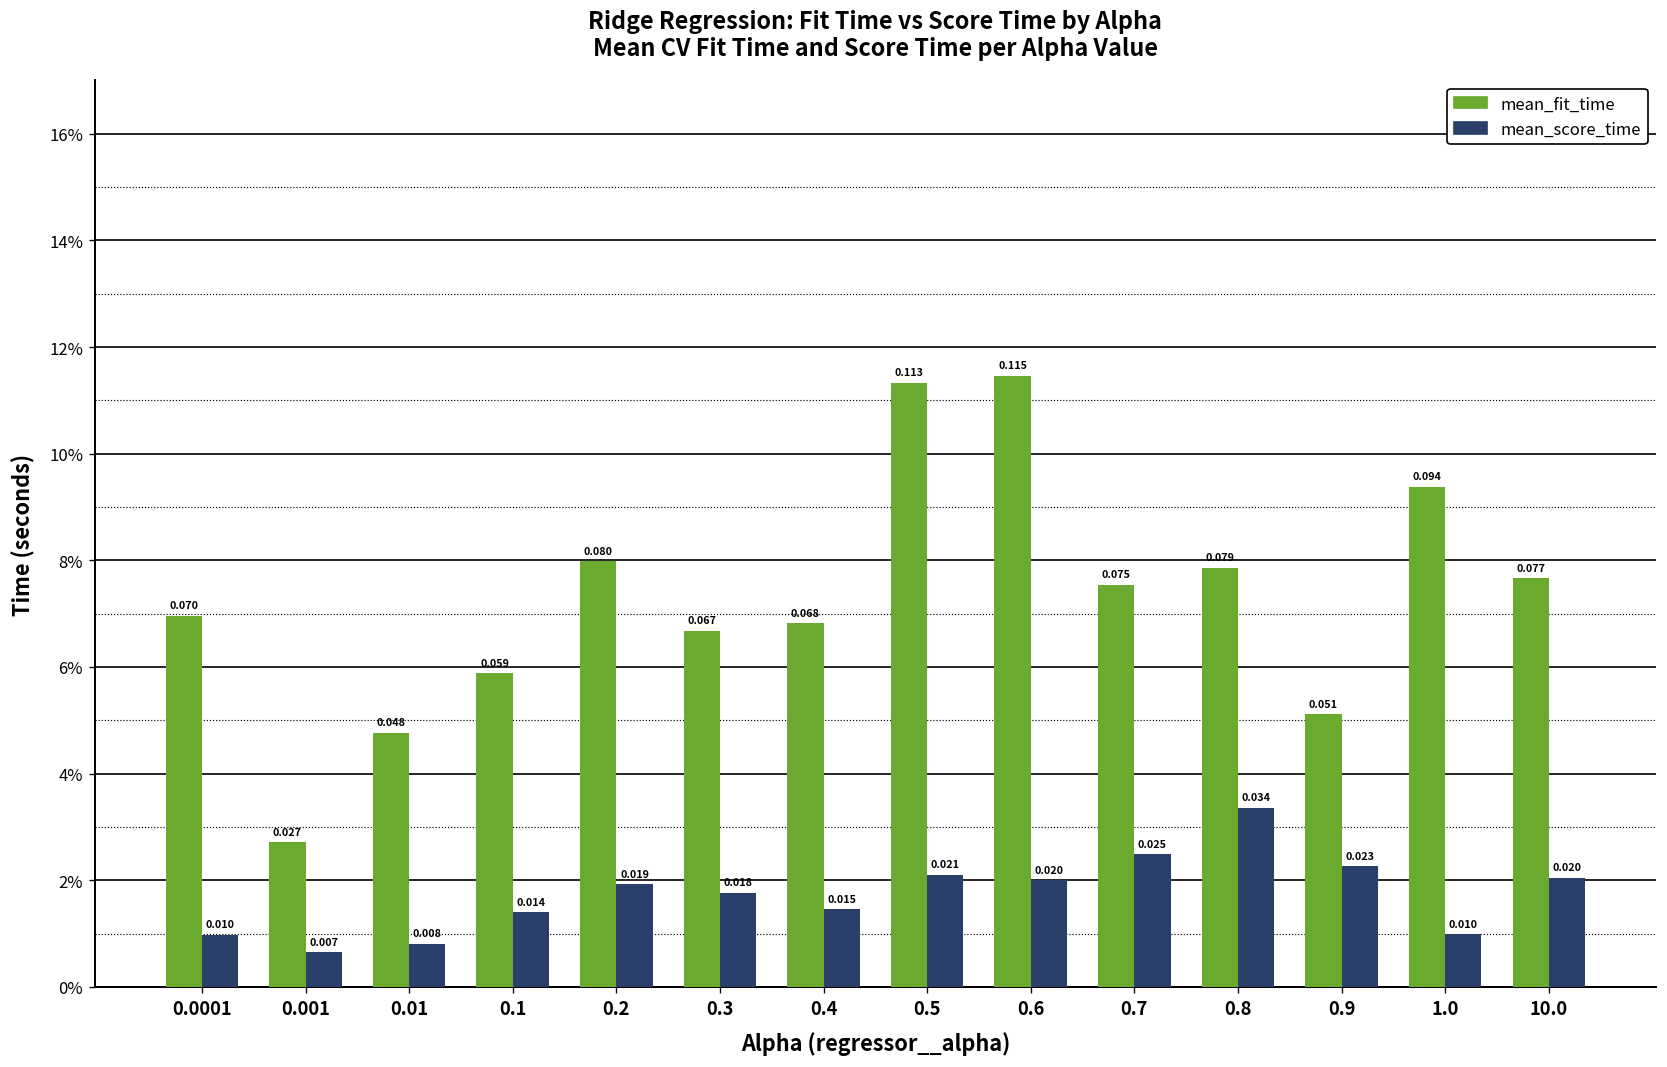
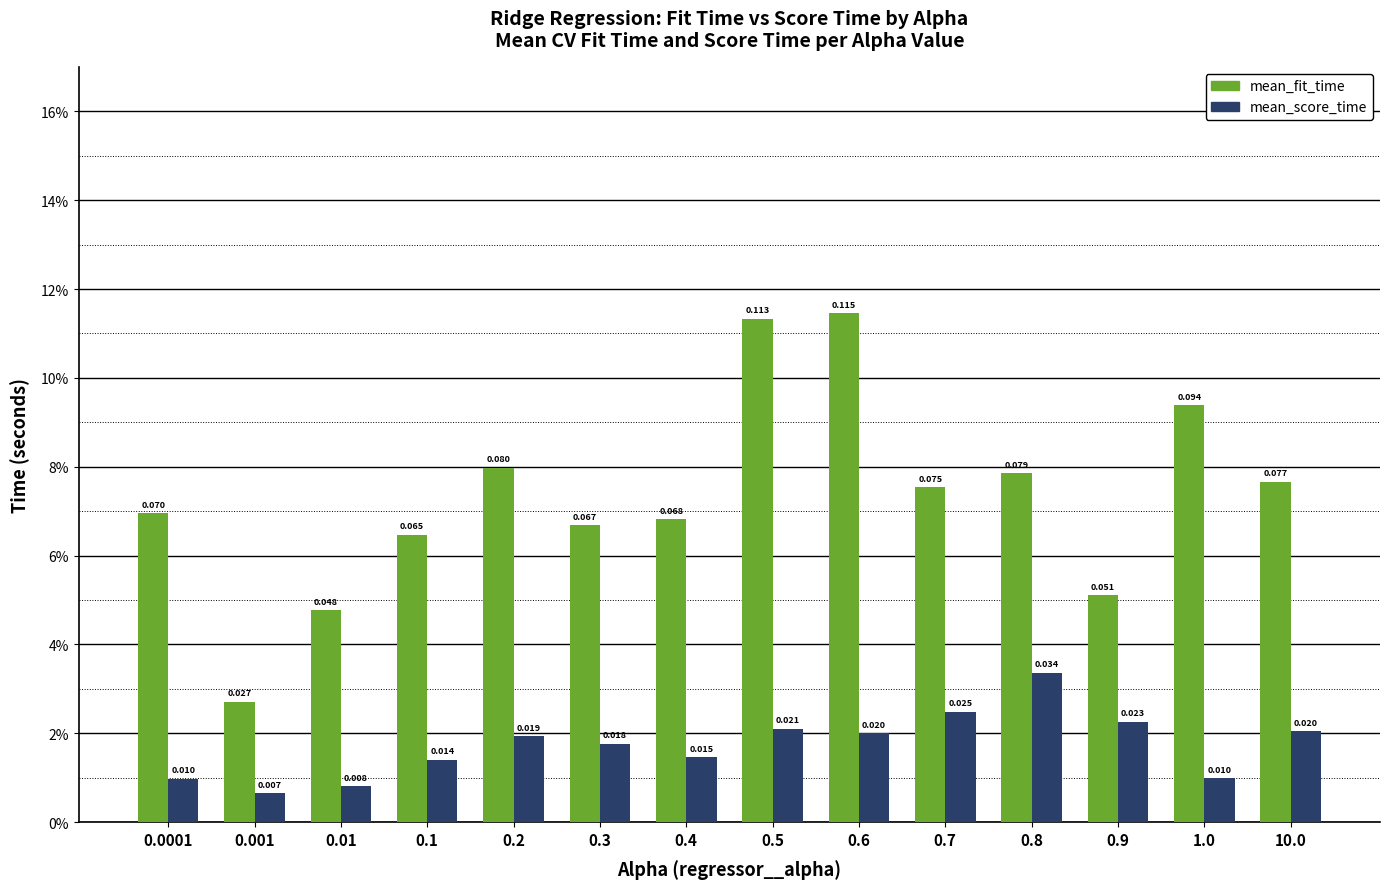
  {
    "mean_fit_time": {
      "0.0001": 0.070,
      "0.001": 0.027,
      "0.01": 0.048,
-     "0.1": 0.059,
+     "0.1": 0.065,
      "0.2": 0.080,
      "0.3": 0.067,
      "0.4": 0.068,
      "0.5": 0.113,
      "0.6": 0.115,
      "0.7": 0.075,
      "0.8": 0.079,
      "0.9": 0.051,
      "1.0": 0.094,
      "10.0": 0.077
    },
    "mean_score_time": {
      "0.0001": 0.010,
      "0.001": 0.007,
      "0.01": 0.008,
      "0.1": 0.014,
      "0.2": 0.019,
      "0.3": 0.018,
      "0.4": 0.015,
      "0.5": 0.021,
      "0.6": 0.020,
      "0.7": 0.025,
      "0.8": 0.034,
      "0.9": 0.023,
      "1.0": 0.010,
      "10.0": 0.020
    }
  }
